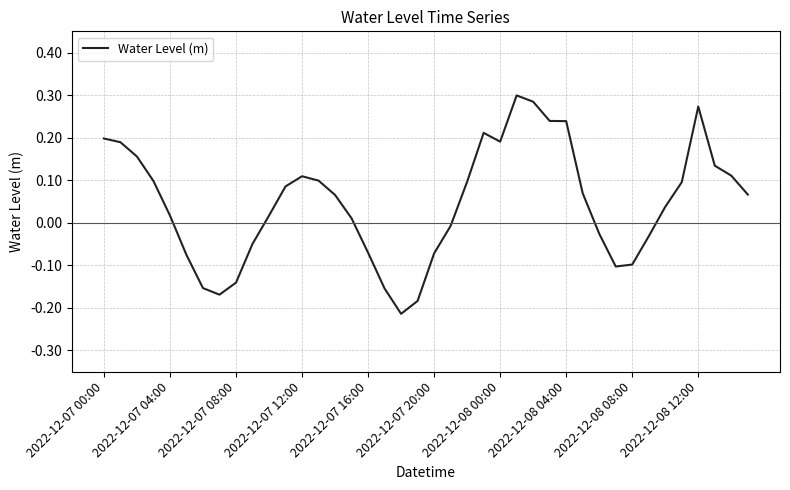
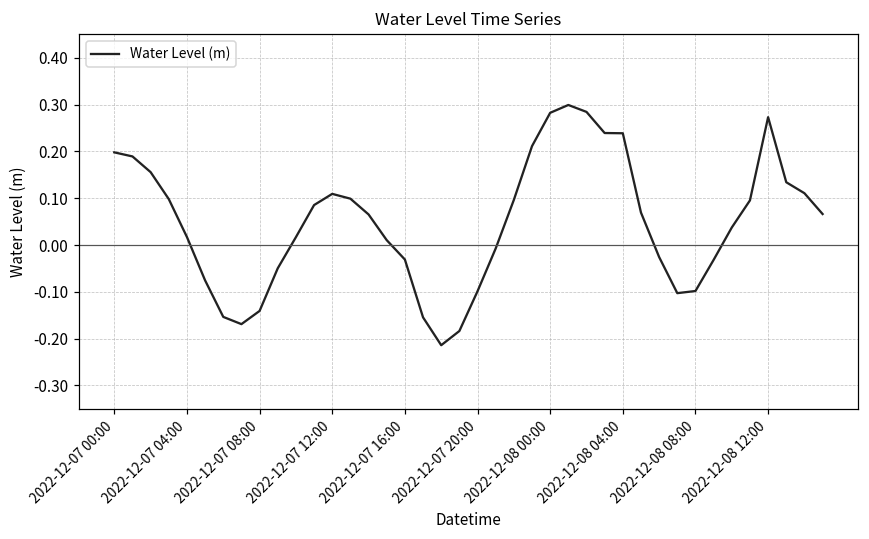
  {
    "2022-12-07 00:00": 0.20,
    "2022-12-07 04:00": 0.02,
    "2022-12-07 08:00": -0.14,
    "2022-12-07 12:00": 0.11,
-   "2022-12-07 16:00": -0.07,
-   "2022-12-07 20:00": -0.07,
-   "2022-12-08 00:00": 0.19,
+   "2022-12-07 16:00": -0.03,
+   "2022-12-07 20:00": -0.10,
+   "2022-12-08 00:00": 0.28,
    "2022-12-08 04:00": 0.24,
    "2022-12-08 08:00": -0.10,
    "2022-12-08 12:00": 0.27
  }
